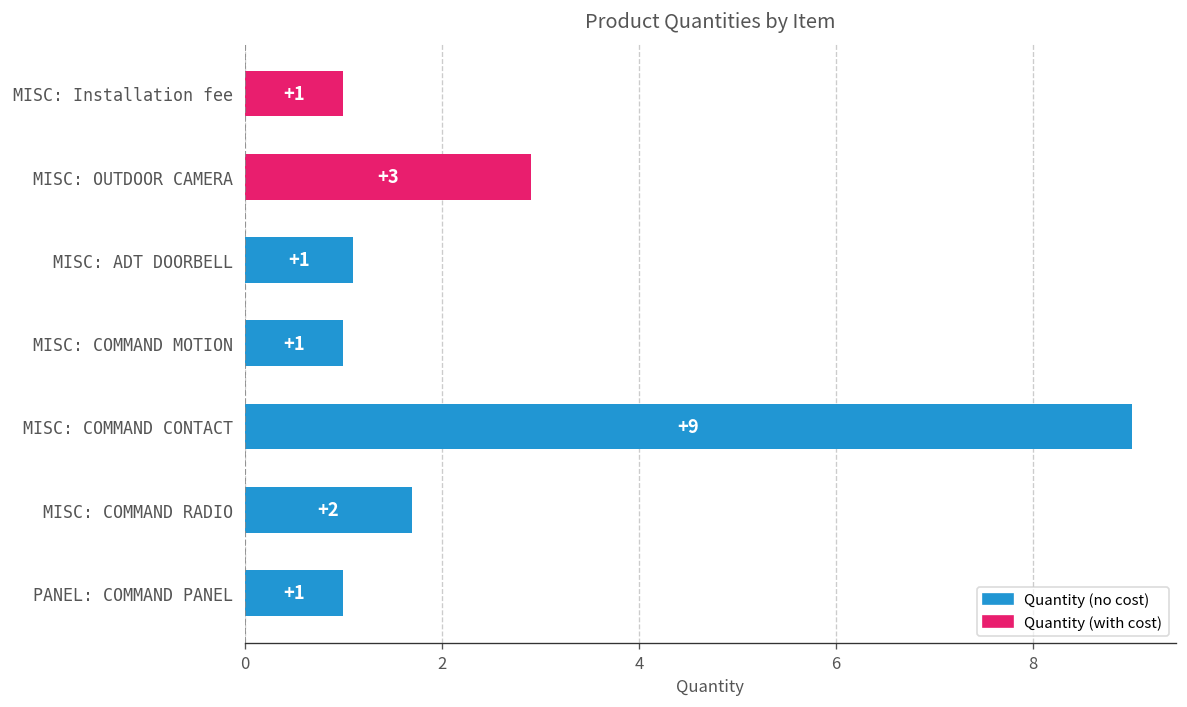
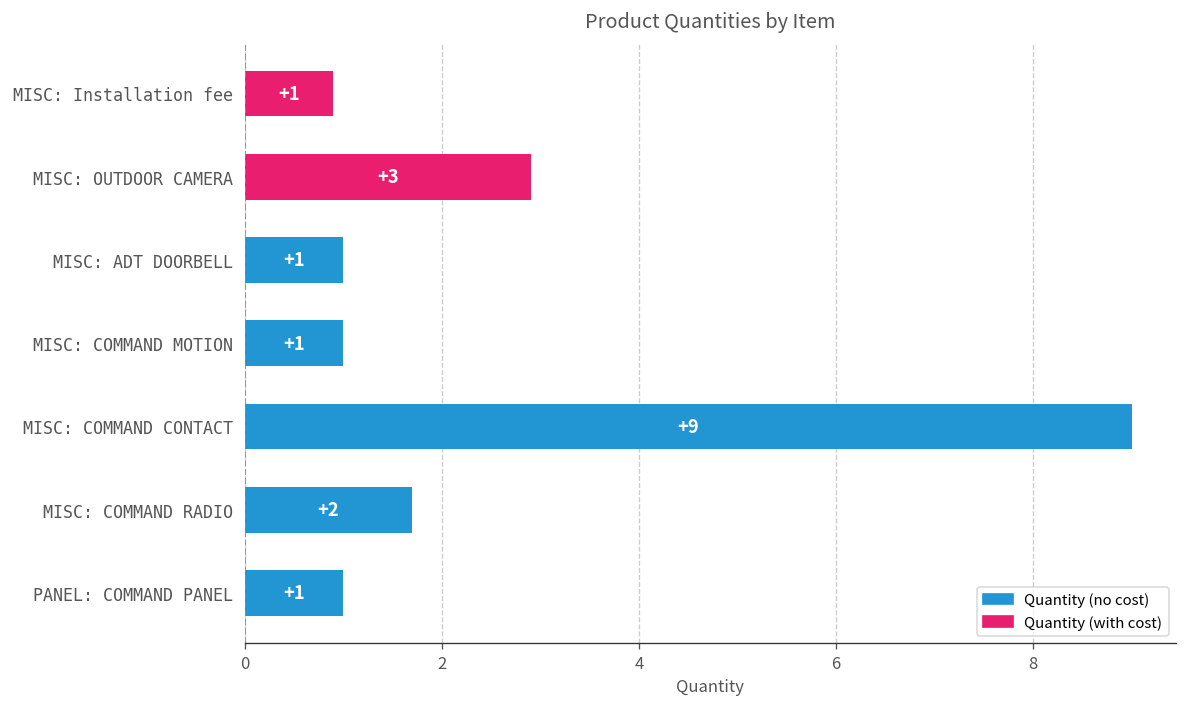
  {
-   "MISC: Installation fee": 1.0,
-   "MISC: ADT DOORBELL": 1.1
+   "MISC: Installation fee": 0.9,
+   "MISC: ADT DOORBELL": 1.0
  }
